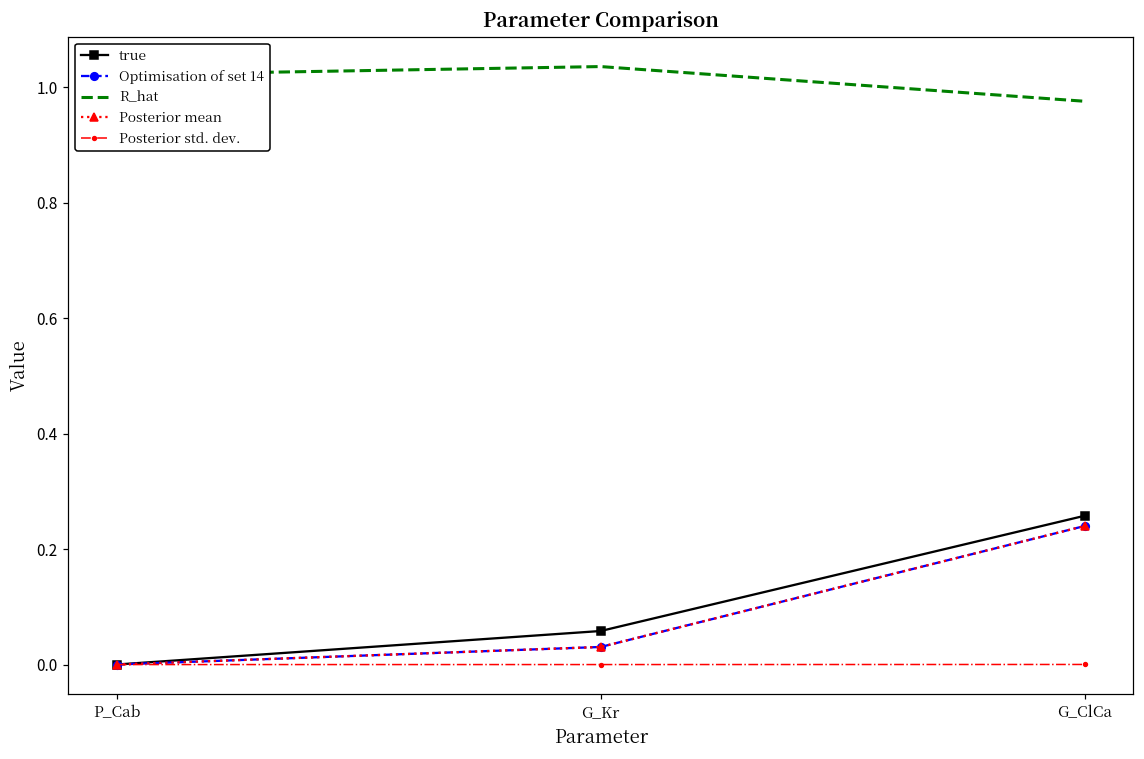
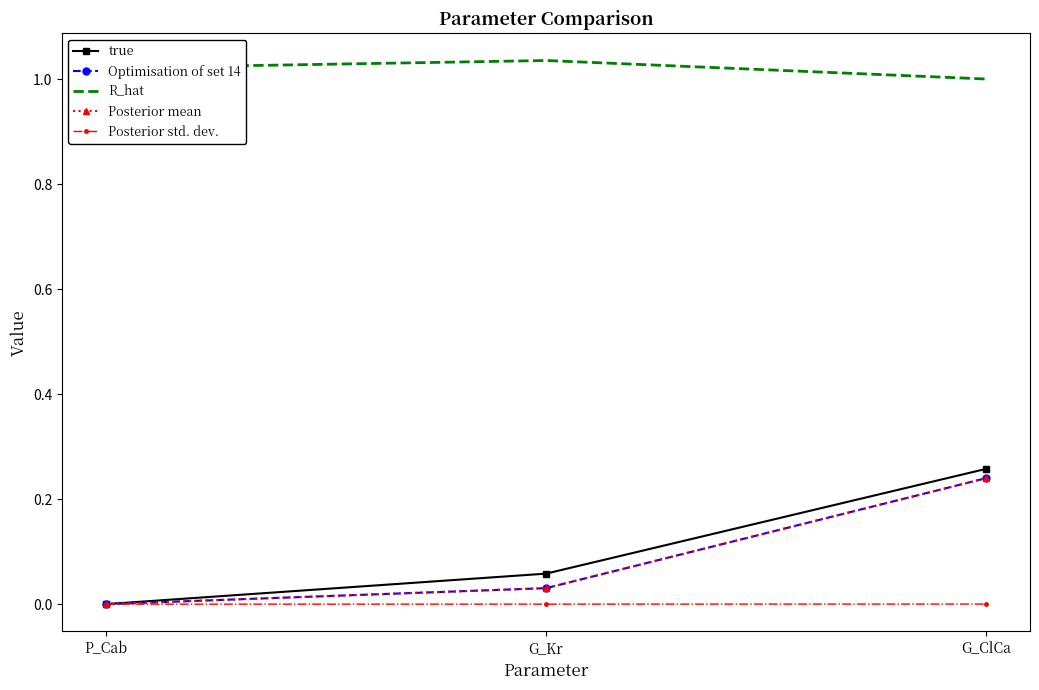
  {
    "true": {
      "G_Kr": 0.06,
      "G_ClCa": 0.26
    },
    "R_hat": {
      "G_Kr": 1.04,
-     "G_ClCa": 0.98
+     "G_ClCa": 1.00
    }
  }
